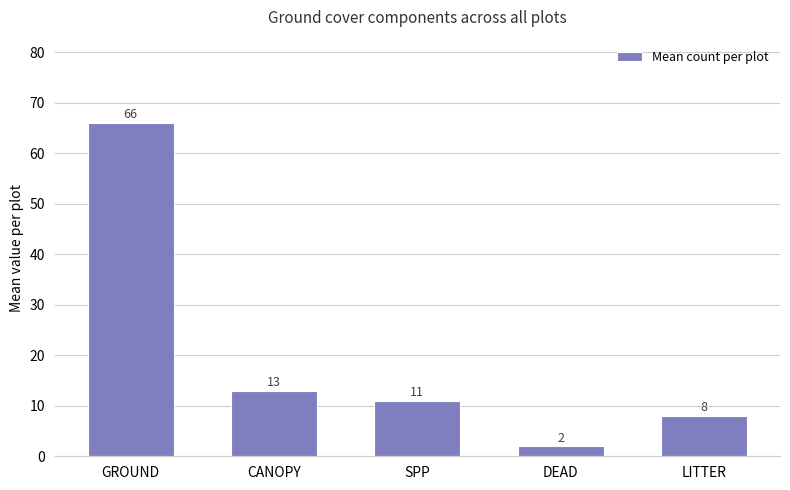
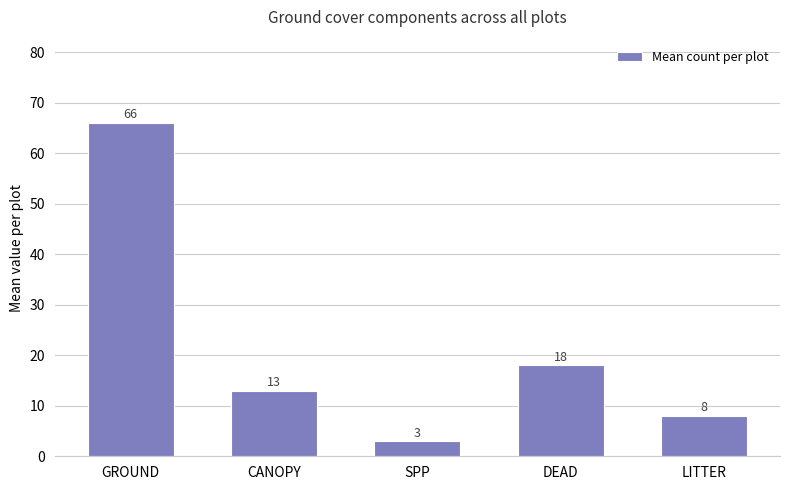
  {
    "GROUND": 66,
    "CANOPY": 13,
-   "SPP": 11,
-   "DEAD": 2,
+   "SPP": 3,
+   "DEAD": 18,
    "LITTER": 8
  }
